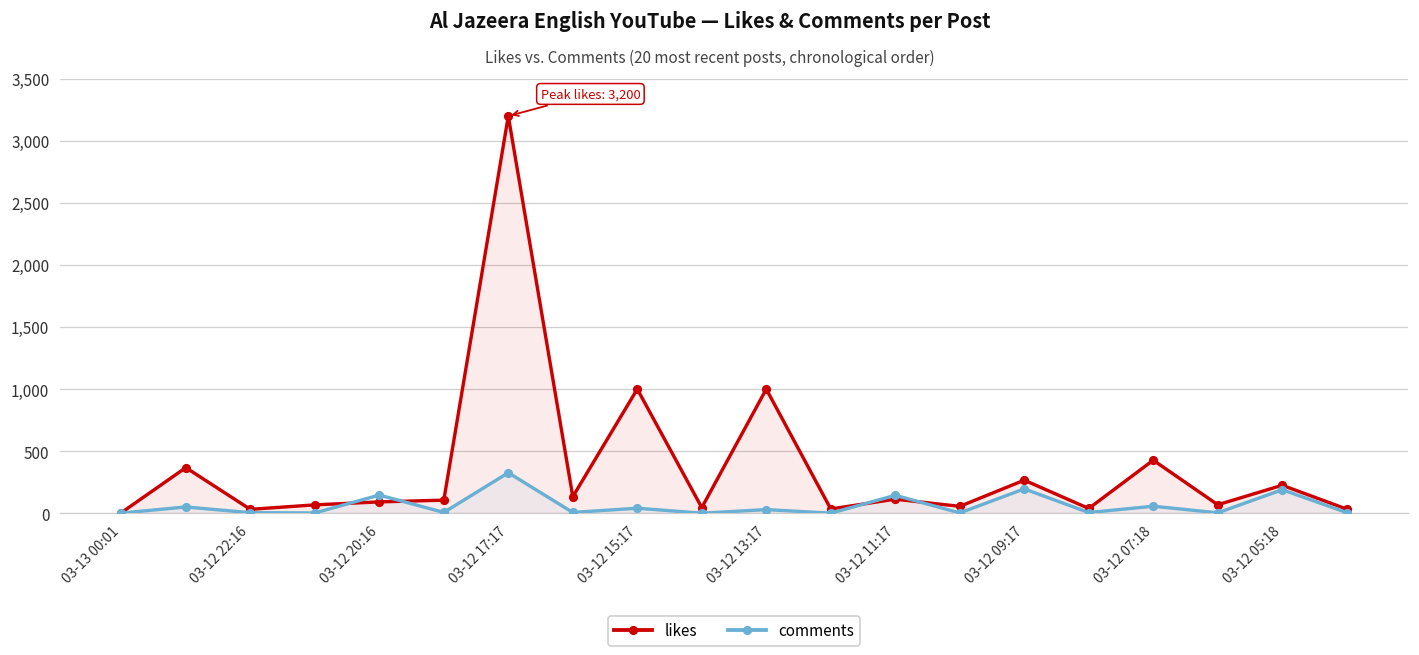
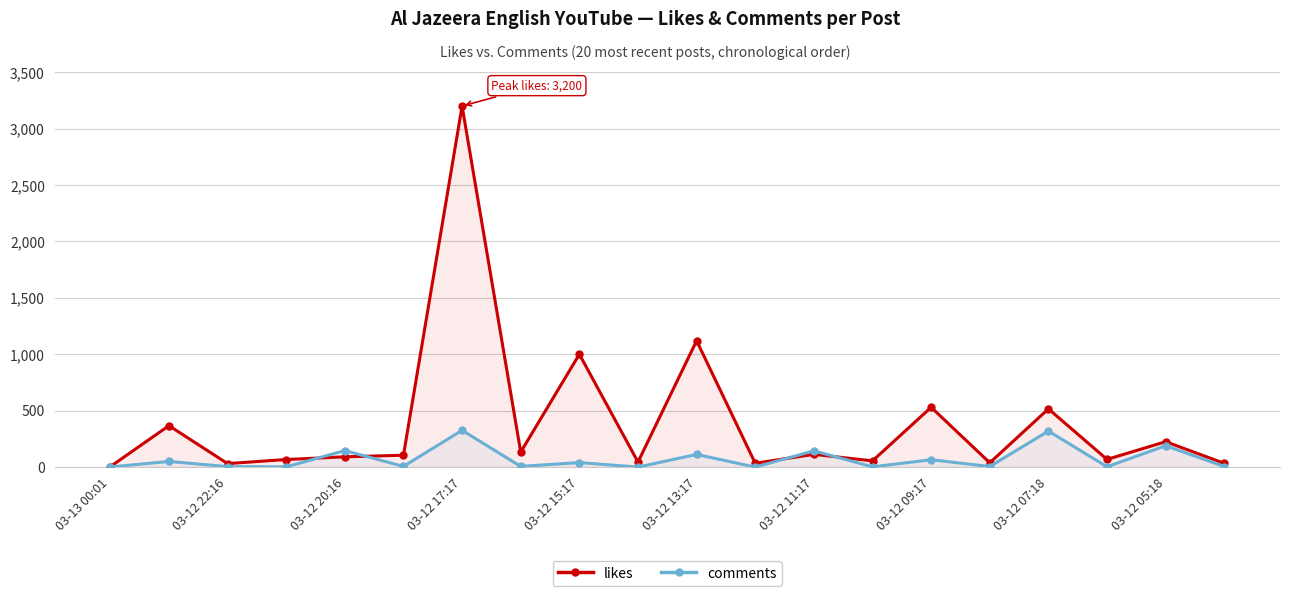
  {
    "likes": {
      "03-12 22:16": "30",
      "03-12 20:16": "90",
      "03-12 15:17": "1,000",
-     "03-12 13:17": "1,000",
+     "03-12 13:17": "1,120",
      "03-12 11:17": "110",
-     "03-12 09:17": "270",
-     "03-12 07:18": "430",
+     "03-12 09:17": "530",
+     "03-12 07:18": "520",
      "03-12 05:18": "230"
    },
    "comments": {
      "03-12 22:16": "0",
      "03-12 20:16": "150",
      "03-12 17:17": "330",
      "03-12 15:17": "40",
-     "03-12 13:17": "30",
+     "03-12 13:17": "110",
      "03-12 11:17": "140",
-     "03-12 09:17": "200",
-     "03-12 07:18": "60",
+     "03-12 09:17": "70",
+     "03-12 07:18": "320",
      "03-12 05:18": "190"
    }
  }
